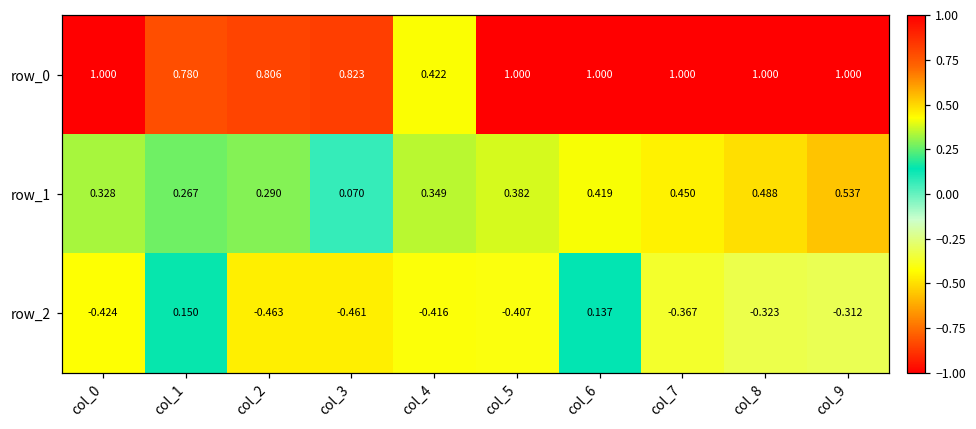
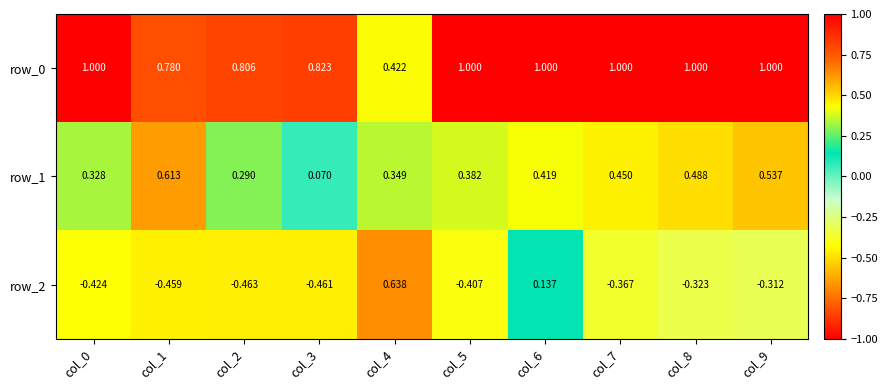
  {
    "row_0": {
      "col_0": 1.000,
      "col_1": 0.780,
      "col_2": 0.806,
      "col_3": 0.823,
      "col_4": 0.422,
      "col_5": 1.000,
      "col_6": 1.000,
      "col_7": 1.000,
      "col_8": 1.000,
      "col_9": 1.000
    },
    "row_1": {
      "col_0": 0.328,
-     "col_1": 0.267,
+     "col_1": 0.613,
      "col_2": 0.290,
      "col_3": 0.070,
      "col_4": 0.349,
      "col_5": 0.382,
      "col_6": 0.419,
      "col_7": 0.450,
      "col_8": 0.488,
      "col_9": 0.537
    },
    "row_2": {
      "col_0": -0.424,
-     "col_1": 0.150,
+     "col_1": -0.459,
      "col_2": -0.463,
      "col_3": -0.461,
-     "col_4": -0.416,
+     "col_4": 0.638,
      "col_5": -0.407,
      "col_6": 0.137,
      "col_7": -0.367,
      "col_8": -0.323,
      "col_9": -0.312
    }
  }
